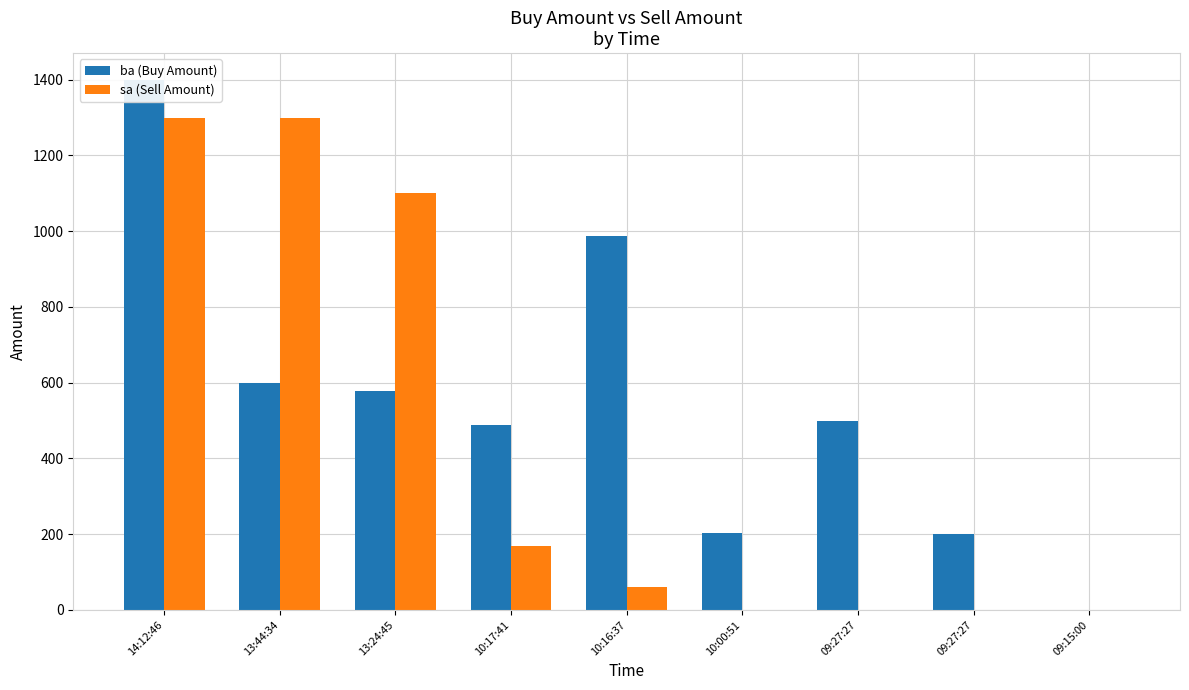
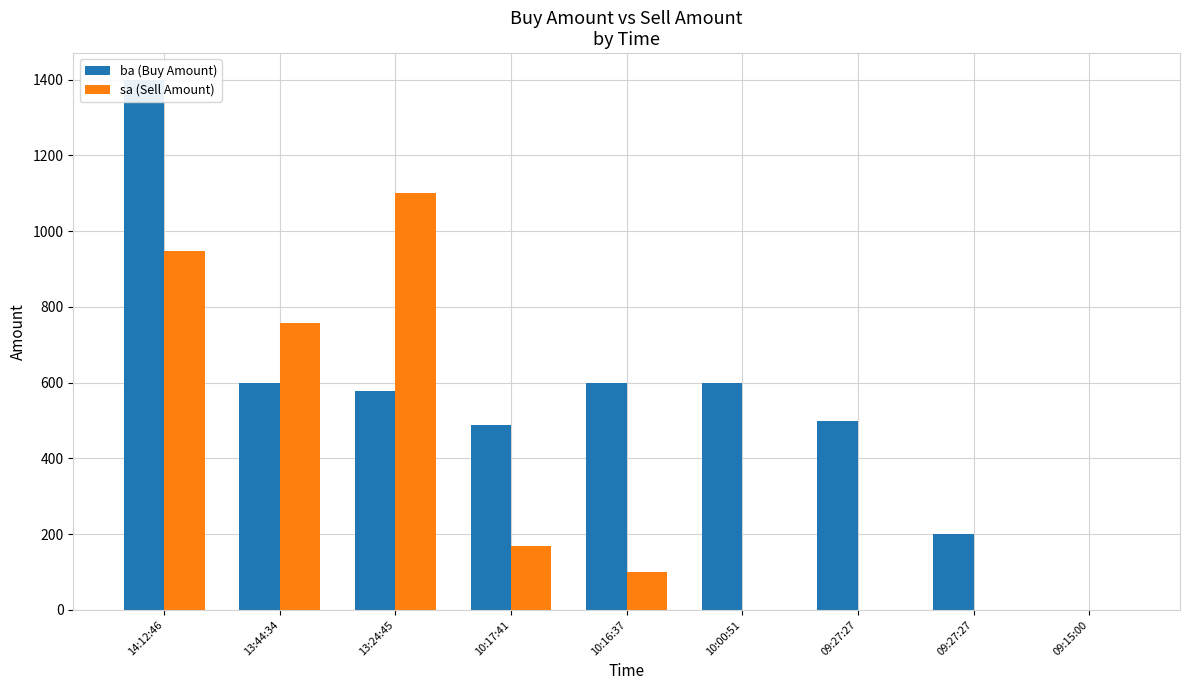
  {
    "ba (Buy Amount)": {
      "13:44:34": 600,
      "13:24:45": 580,
      "10:17:41": 490,
-     "10:16:37": 990,
-     "10:00:51": 200,
+     "10:16:37": 600,
+     "10:00:51": 600,
      "09:15:00": 0
    },
    "sa (Sell Amount)": {
-     "14:12:46": 1300,
-     "13:44:34": 1300,
+     "14:12:46": 950,
+     "13:44:34": 760,
      "13:24:45": 1100,
      "10:17:41": 170,
-     "10:16:37": 60,
+     "10:16:37": 100,
      "10:00:51": 0,
      "09:15:00": 0
    }
  }
